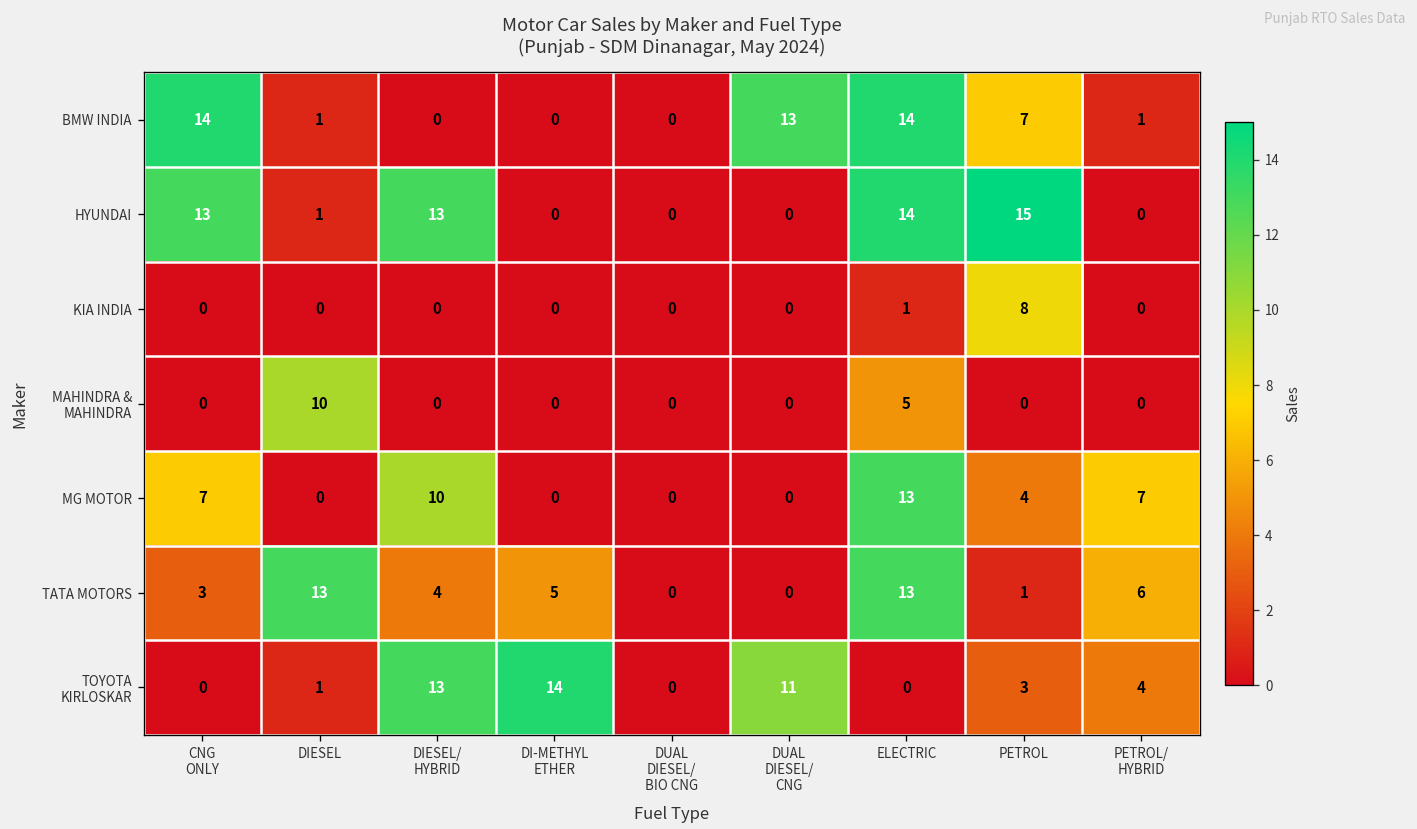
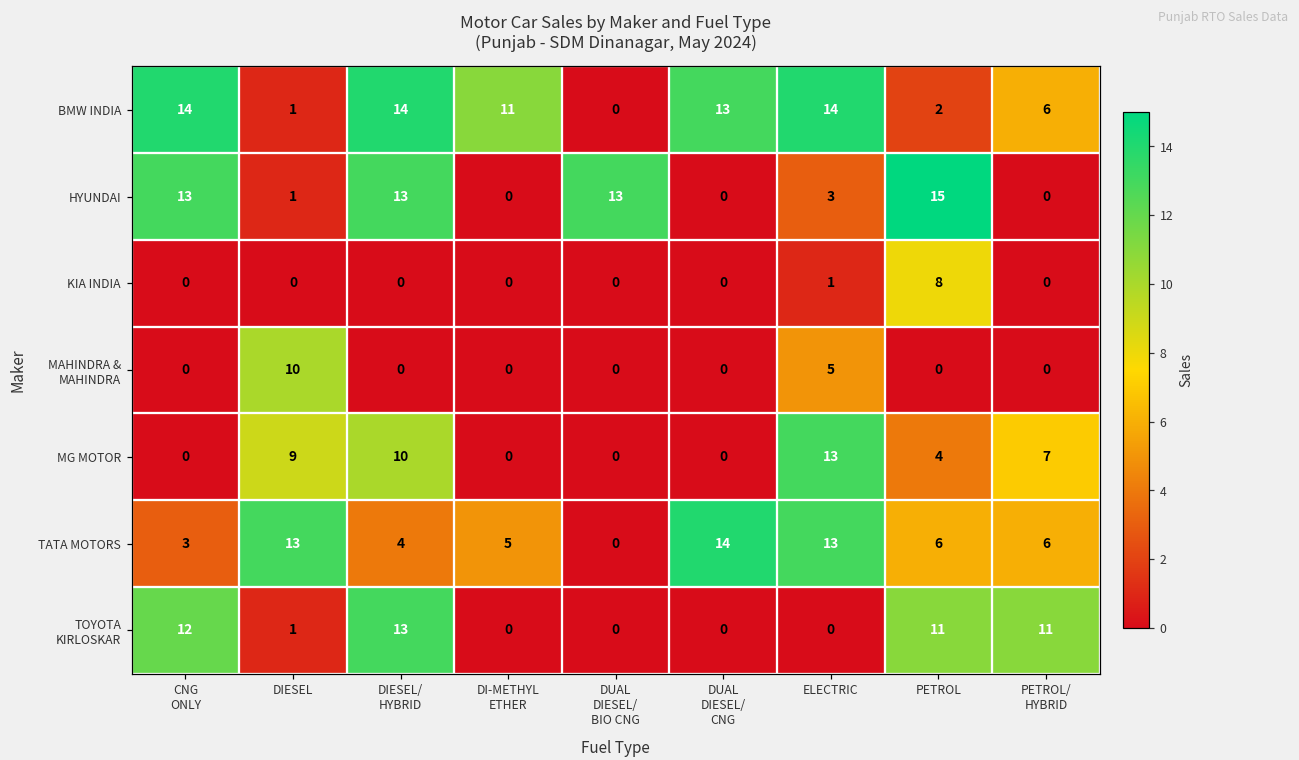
  {
    "BMW INDIA": {
      "CNG ONLY": 14,
      "DIESEL": 1,
-     "DIESEL/ HYBRID": 0,
-     "DI-METHYL ETHER": 0,
+     "DIESEL/ HYBRID": 14,
+     "DI-METHYL ETHER": 11,
      "DUAL DIESEL/ BIO CNG": 0,
      "DUAL DIESEL/ CNG": 13,
      "ELECTRIC": 14,
-     "PETROL": 7,
-     "PETROL/ HYBRID": 1
+     "PETROL": 2,
+     "PETROL/ HYBRID": 6
    },
    "HYUNDAI": {
      "CNG ONLY": 13,
      "DIESEL": 1,
      "DIESEL/ HYBRID": 13,
      "DI-METHYL ETHER": 0,
-     "DUAL DIESEL/ BIO CNG": 0,
+     "DUAL DIESEL/ BIO CNG": 13,
      "DUAL DIESEL/ CNG": 0,
-     "ELECTRIC": 14,
+     "ELECTRIC": 3,
      "PETROL": 15,
      "PETROL/ HYBRID": 0
    },
    "KIA INDIA": {
      "CNG ONLY": 0,
      "DIESEL": 0,
      "DIESEL/ HYBRID": 0,
      "DI-METHYL ETHER": 0,
      "DUAL DIESEL/ BIO CNG": 0,
      "DUAL DIESEL/ CNG": 0,
      "ELECTRIC": 1,
      "PETROL": 8,
      "PETROL/ HYBRID": 0
    },
    "MAHINDRA & MAHINDRA": {
      "CNG ONLY": 0,
      "DIESEL": 10,
      "DIESEL/ HYBRID": 0,
      "DI-METHYL ETHER": 0,
      "DUAL DIESEL/ BIO CNG": 0,
      "DUAL DIESEL/ CNG": 0,
      "ELECTRIC": 5,
      "PETROL": 0,
      "PETROL/ HYBRID": 0
    },
    "MG MOTOR": {
-     "CNG ONLY": 7,
-     "DIESEL": 0,
+     "CNG ONLY": 0,
+     "DIESEL": 9,
      "DIESEL/ HYBRID": 10,
      "DI-METHYL ETHER": 0,
      "DUAL DIESEL/ BIO CNG": 0,
      "DUAL DIESEL/ CNG": 0,
      "ELECTRIC": 13,
      "PETROL": 4,
      "PETROL/ HYBRID": 7
    },
    "TATA MOTORS": {
      "CNG ONLY": 3,
      "DIESEL": 13,
      "DIESEL/ HYBRID": 4,
      "DI-METHYL ETHER": 5,
      "DUAL DIESEL/ BIO CNG": 0,
-     "DUAL DIESEL/ CNG": 0,
+     "DUAL DIESEL/ CNG": 14,
      "ELECTRIC": 13,
-     "PETROL": 1,
+     "PETROL": 6,
      "PETROL/ HYBRID": 6
    },
    "TOYOTA KIRLOSKAR": {
-     "CNG ONLY": 0,
+     "CNG ONLY": 12,
      "DIESEL": 1,
      "DIESEL/ HYBRID": 13,
-     "DI-METHYL ETHER": 14,
+     "DI-METHYL ETHER": 0,
      "DUAL DIESEL/ BIO CNG": 0,
-     "DUAL DIESEL/ CNG": 11,
+     "DUAL DIESEL/ CNG": 0,
      "ELECTRIC": 0,
-     "PETROL": 3,
-     "PETROL/ HYBRID": 4
+     "PETROL": 11,
+     "PETROL/ HYBRID": 11
    }
  }
